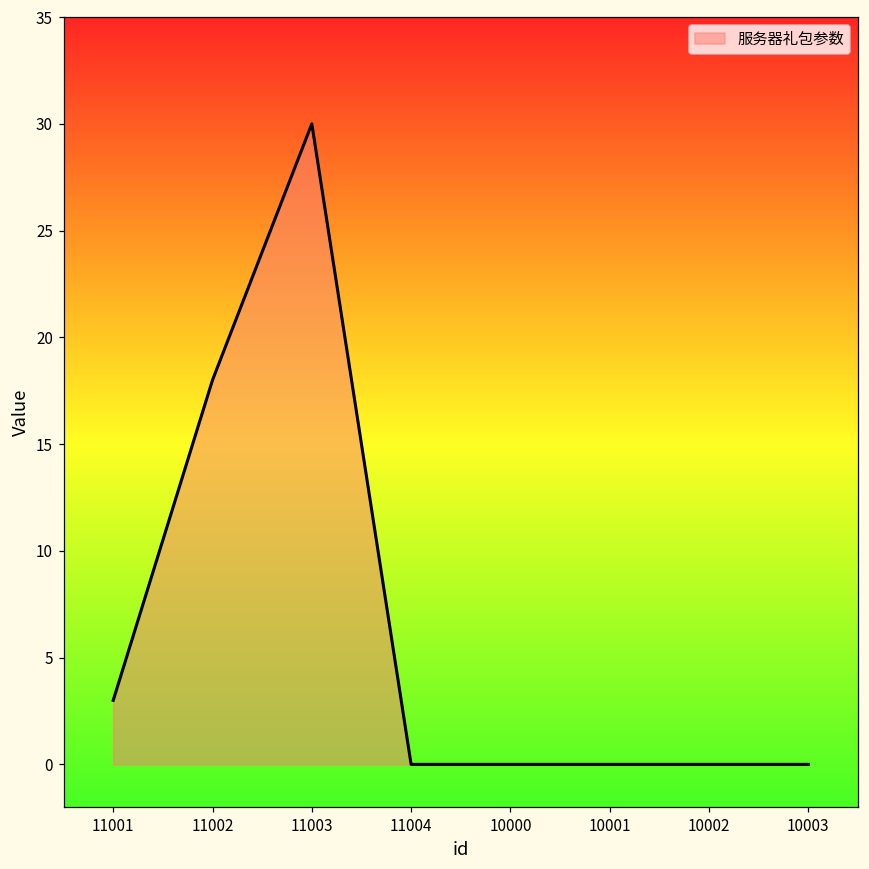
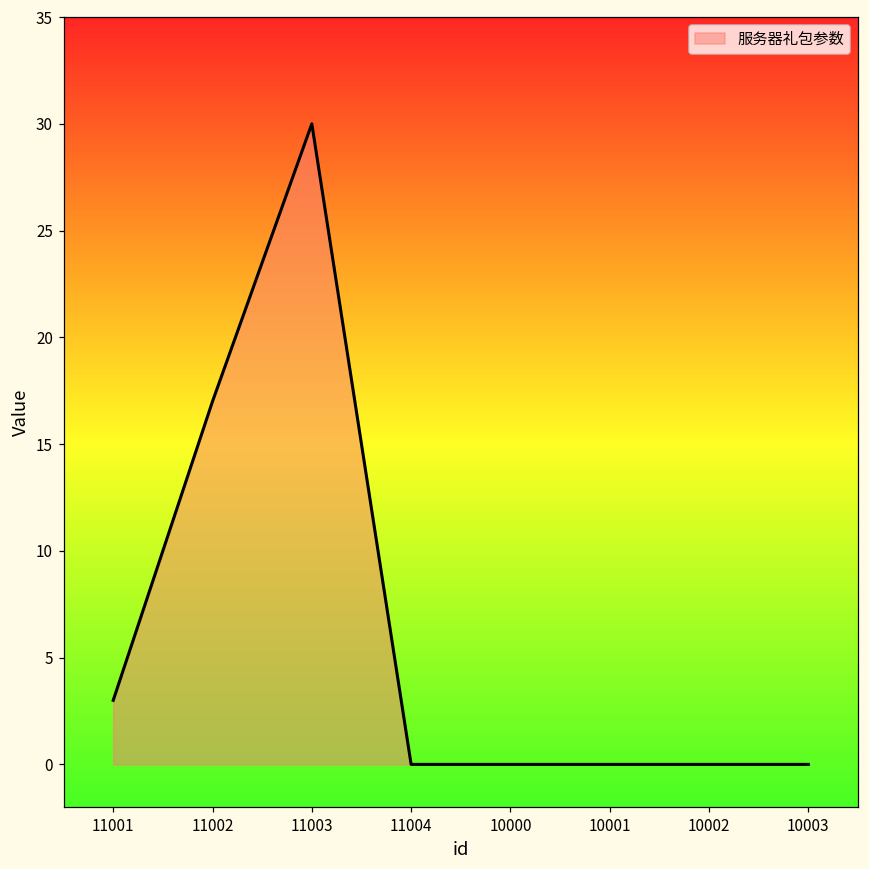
  {
    "11001": 3,
-   "11002": 18,
+   "11002": 17,
    "11003": 30,
    "11004": 0,
    "10000": 0,
    "10001": 0,
    "10002": 0,
    "10003": 0
  }
